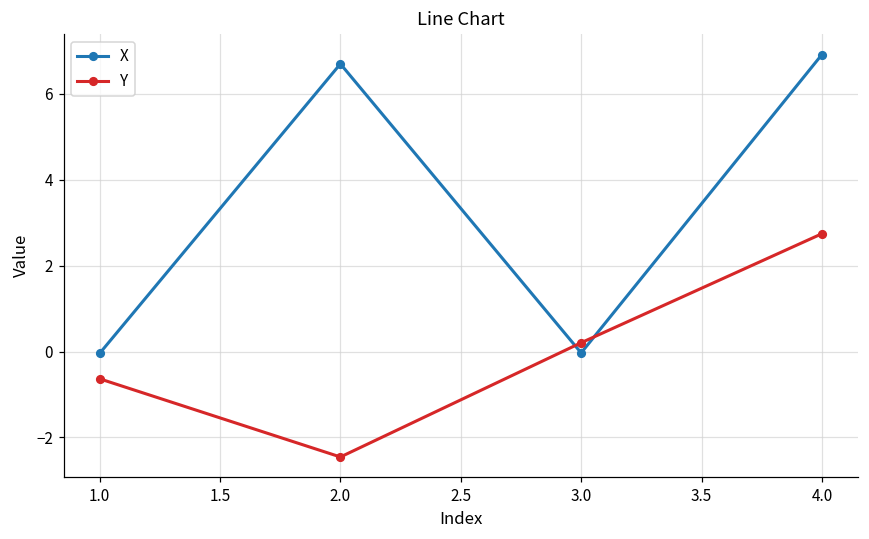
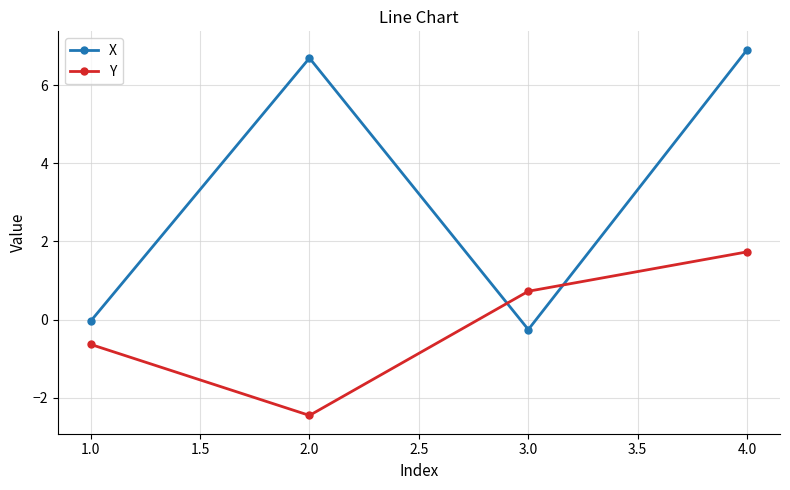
  {
    "X": {
      "1.0": 0.0,
      "2.0": 6.7,
-     "3.0": 0.0,
+     "3.0": -0.3,
      "4.0": 6.9
    },
    "Y": {
      "1.0": -0.6,
      "2.0": -2.5,
-     "3.0": 0.2,
-     "4.0": 2.7
+     "3.0": 0.7,
+     "4.0": 1.7
    }
  }
